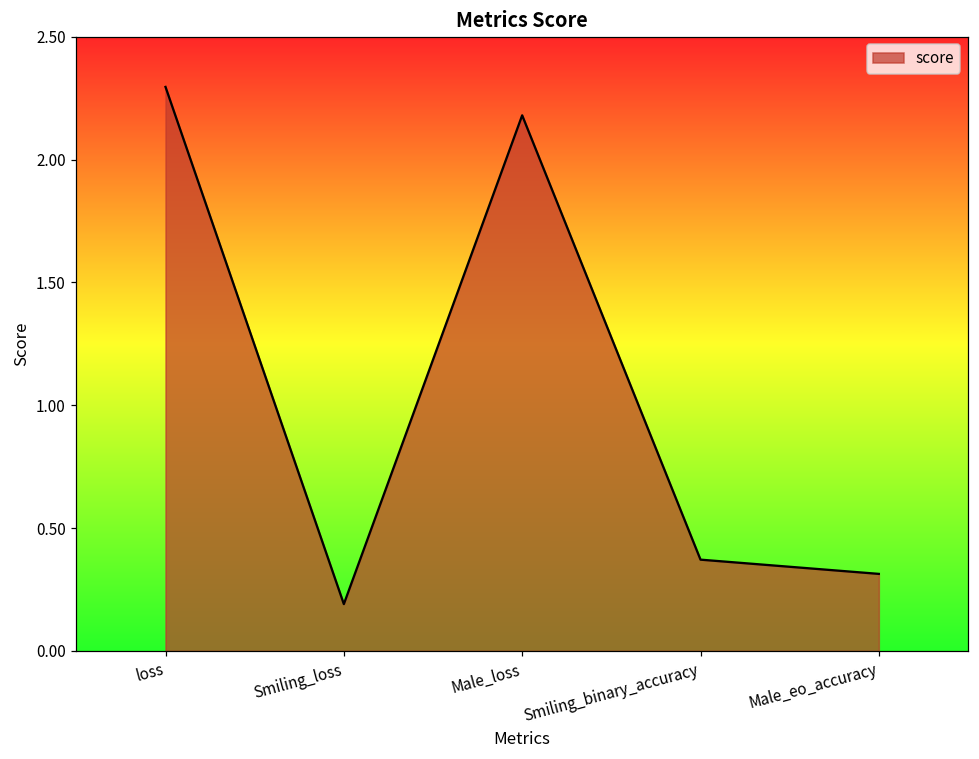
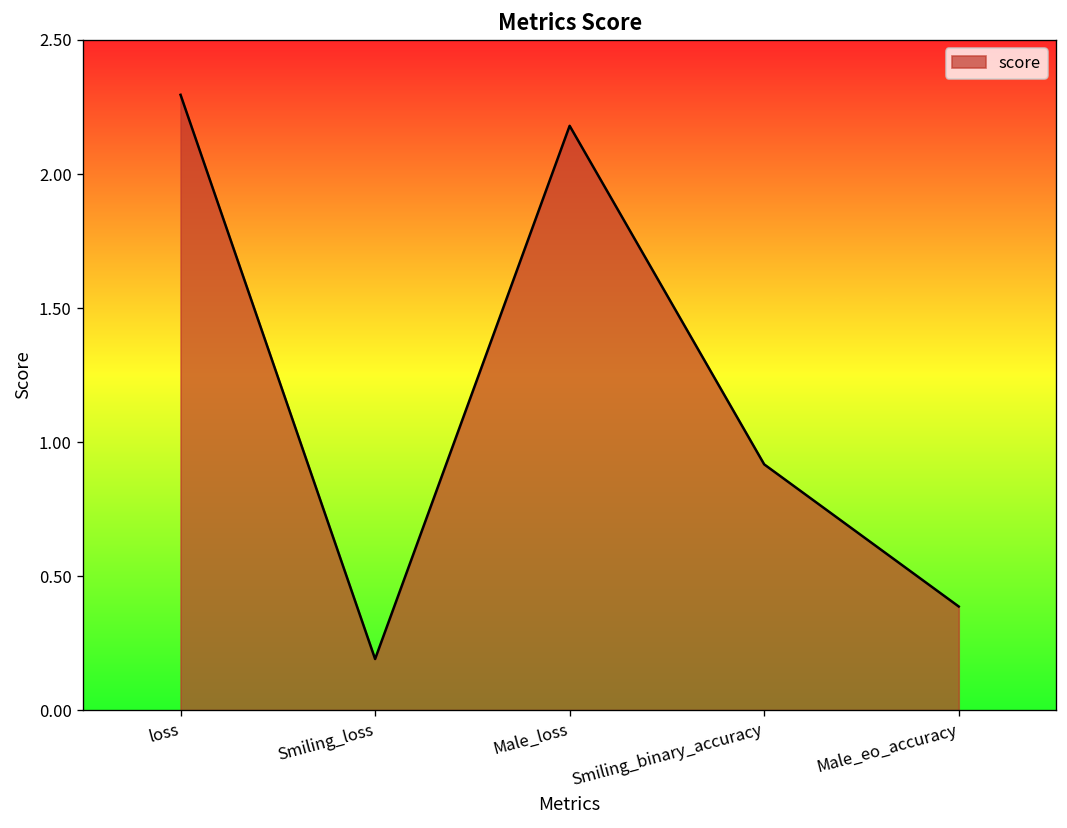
  {
    "loss": 2.30,
    "Smiling_loss": 0.19,
    "Male_loss": 2.18,
-   "Smiling_binary_accuracy": 0.37,
-   "Male_eo_accuracy": 0.31
+   "Smiling_binary_accuracy": 0.92,
+   "Male_eo_accuracy": 0.39
  }
